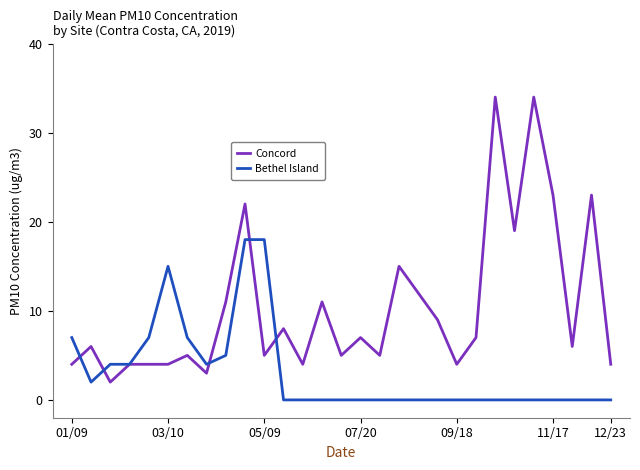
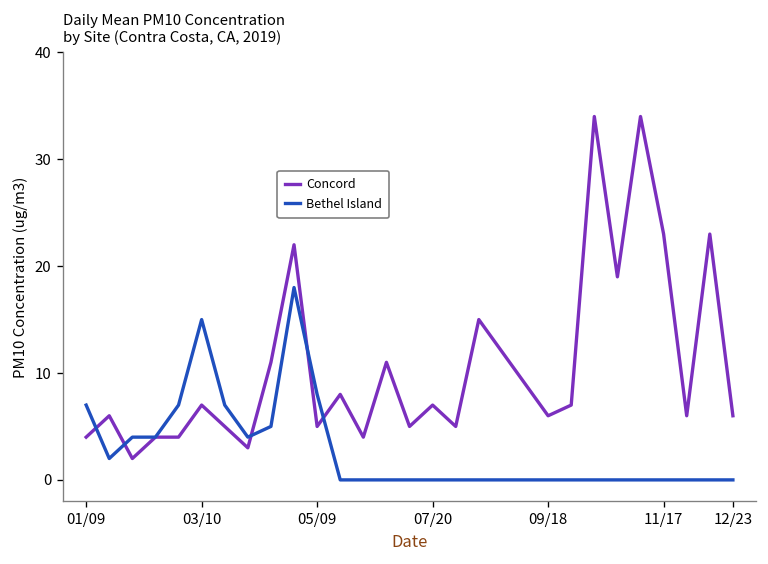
  {
    "Concord": {
      "01/09": 4,
-     "03/10": 4,
+     "03/10": 7,
      "05/09": 5,
      "07/20": 7,
-     "09/18": 4,
+     "09/18": 6,
      "11/17": 23,
-     "12/23": 4
+     "12/23": 6
    },
    "Bethel Island": {
      "01/09": 7,
      "03/10": 15,
-     "05/09": 18,
+     "05/09": 8,
      "07/20": 0,
      "09/18": 0,
      "11/17": 0,
      "12/23": 0
    }
  }
